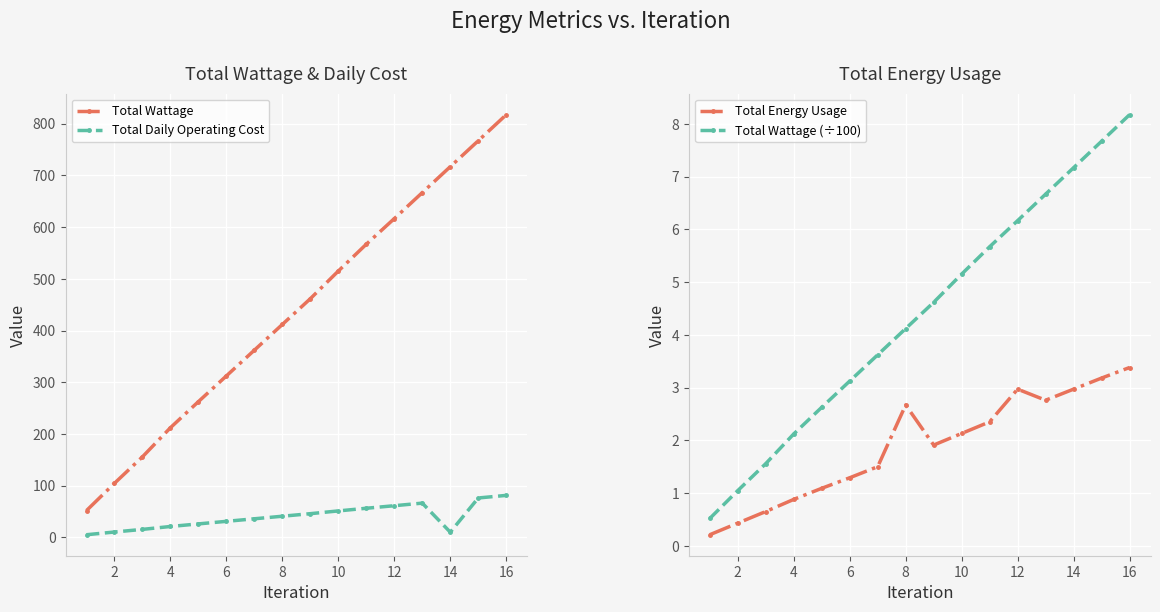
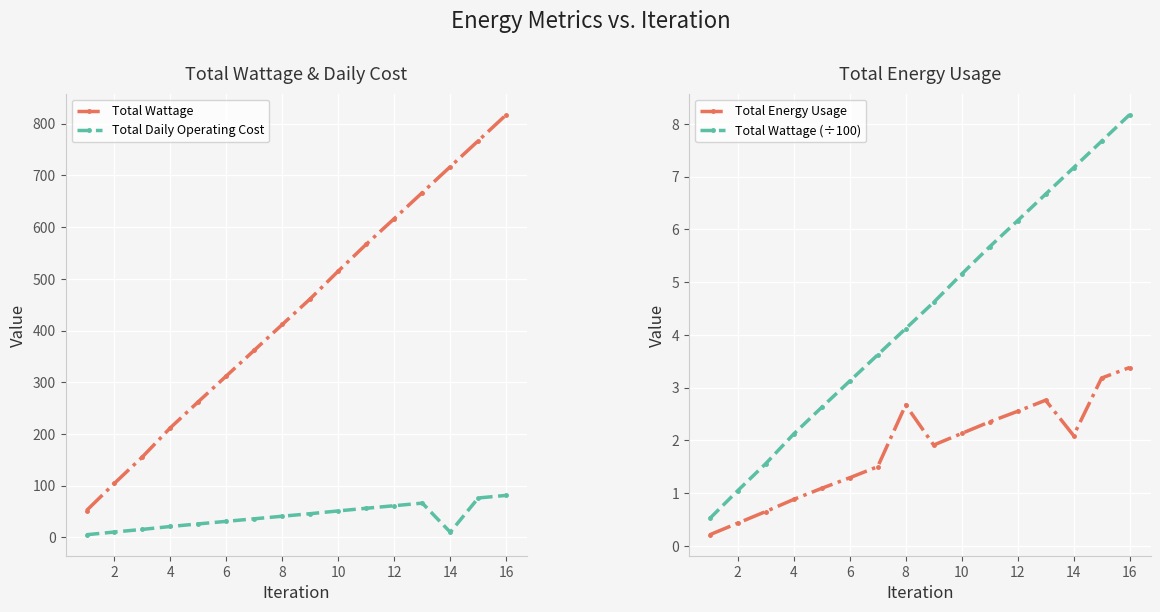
  {
    "Total Wattage & Daily Cost": {
      "Total Wattage": {
        "2": 100,
        "4": 210,
        "6": 310,
        "8": 410,
        "10": 520,
        "12": 620,
        "14": 720,
        "16": 820
      },
      "Total Daily Operating Cost": {
        "2": 10,
        "4": 20,
        "6": 30,
        "8": 40,
        "10": 50,
        "12": 60,
        "14": 10,
        "16": 80
      }
    },
    "Total Energy Usage": {
      "Total Energy Usage": {
        "2": 0.4,
        "4": 0.9,
        "6": 1.3,
        "8": 2.7,
        "10": 2.1,
-       "12": 3.0,
-       "14": 3.0,
+       "12": 2.6,
+       "14": 2.1,
        "16": 3.4
      },
      "Total Wattage (÷100)": {
        "2": 1.0,
        "4": 2.1,
        "6": 3.1,
        "8": 4.1,
        "10": 5.2,
        "12": 6.2,
        "14": 7.2,
        "16": 8.2
      }
    }
  }
